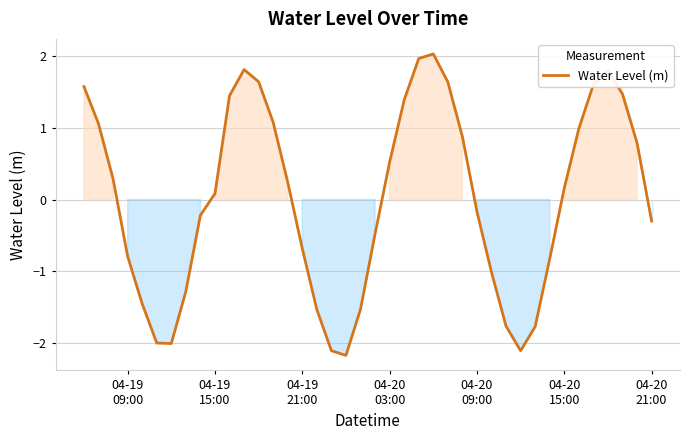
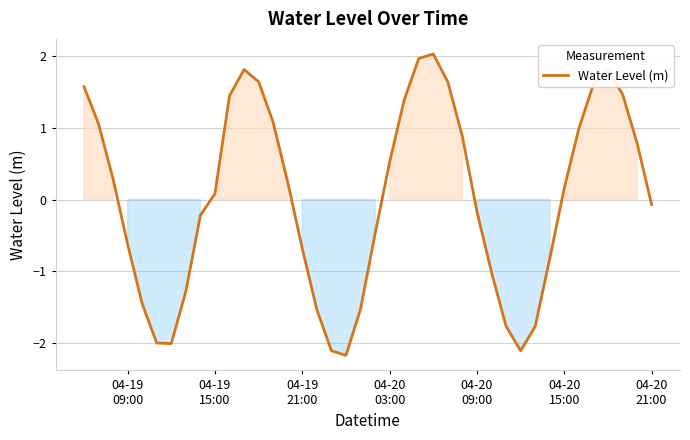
  {
-   "04-19 09:00": -0.8,
+   "04-19 09:00": -0.6,
    "04-19 15:00": 0.1,
    "04-19 21:00": -0.7,
    "04-20 03:00": 0.5,
    "04-20 09:00": -0.2,
    "04-20 15:00": 0.2,
-   "04-20 21:00": -0.3
+   "04-20 21:00": -0.1
  }
